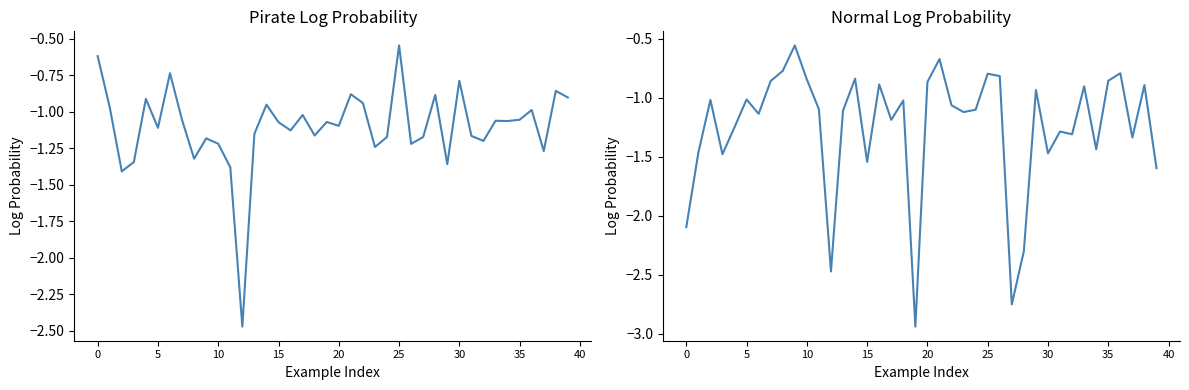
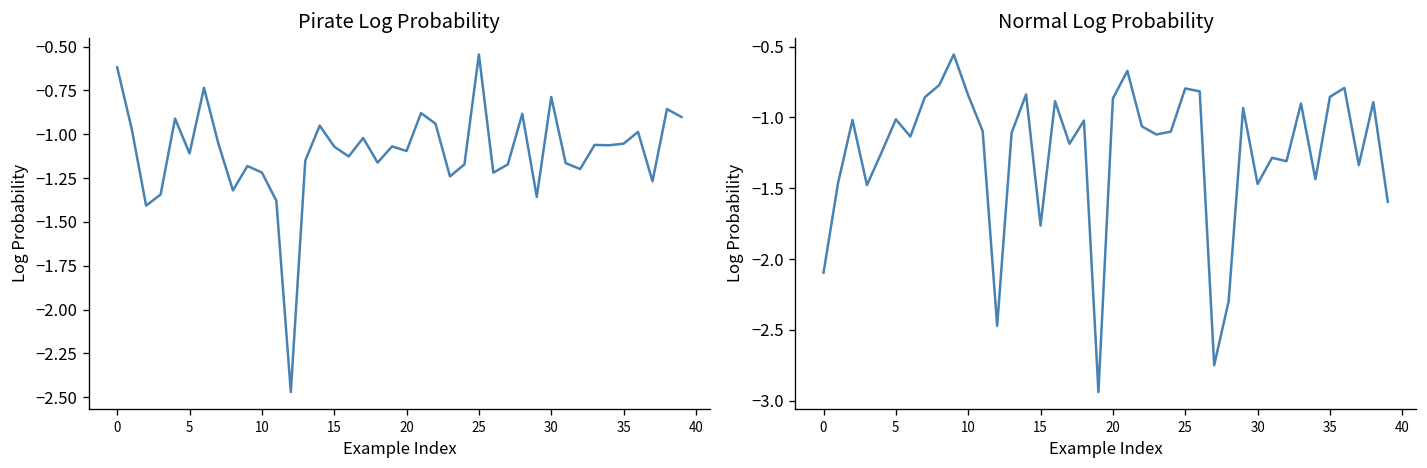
  {
    "Pirate Log Probability": {
      "0": -0.62,
      "5": -1.11,
      "10": -1.22,
      "15": -1.07,
      "20": -1.10,
      "25": -0.54,
      "30": -0.79,
      "35": -1.05
    },
    "Normal Log Probability": {
      "0": -2.10,
      "5": -1.01,
      "10": -0.84,
-     "15": -1.54,
+     "15": -1.76,
      "20": -0.87,
      "25": -0.80,
      "30": -1.47,
      "35": -0.85
    }
  }
